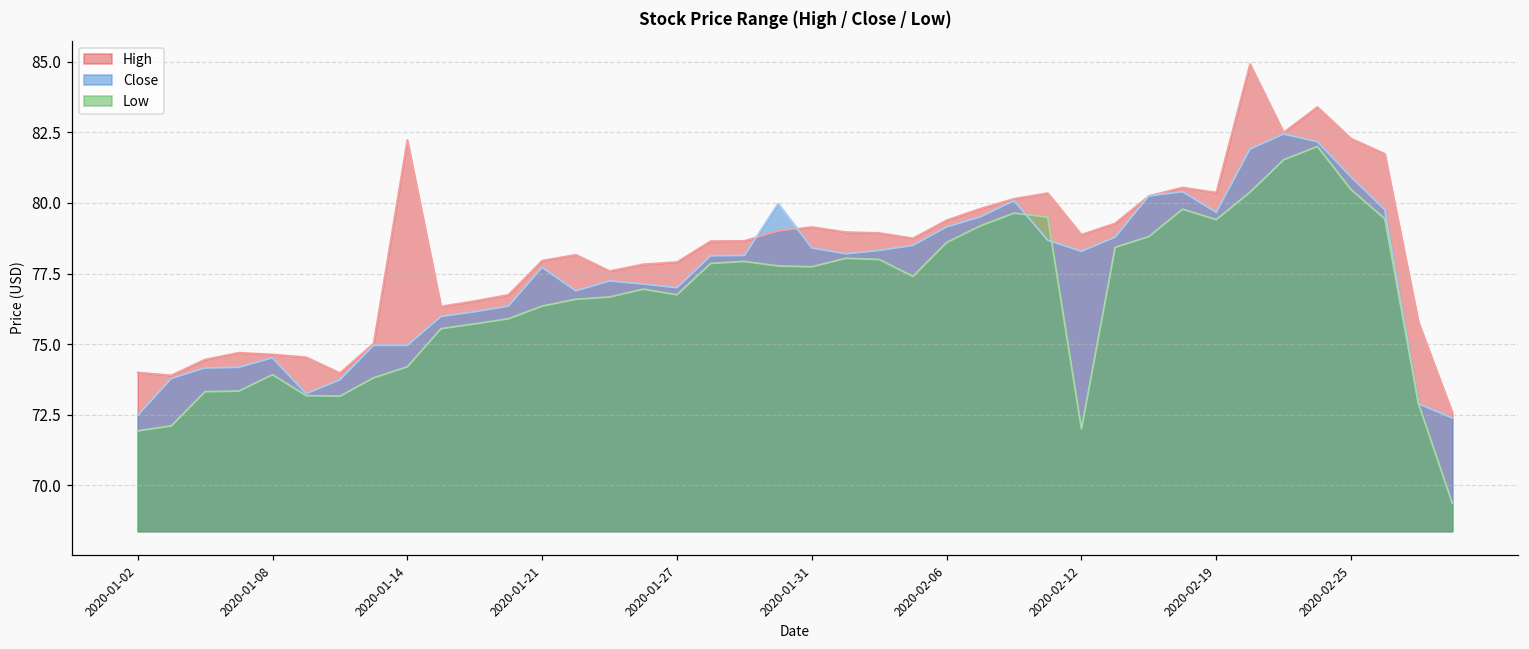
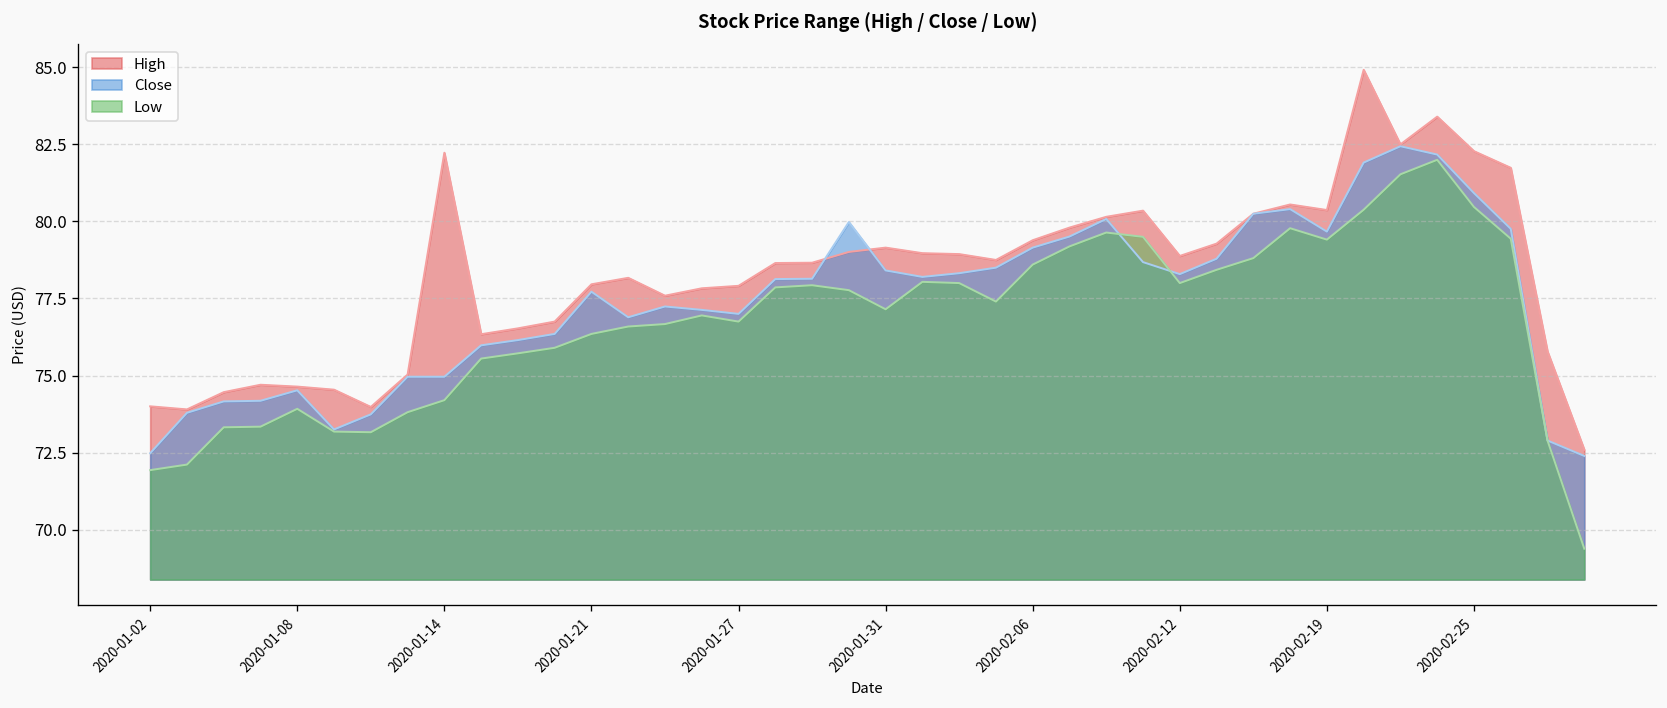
  {
    "High": {
      "2020-01-02": 74.0,
      "2020-01-08": 74.6,
      "2020-01-14": 82.2,
      "2020-01-21": 78.0,
      "2020-01-27": 77.9,
      "2020-01-31": 79.2,
      "2020-02-06": 79.4,
      "2020-02-12": 78.9,
      "2020-02-19": 80.4,
      "2020-02-25": 82.3
    },
    "Close": {
      "2020-01-02": 72.5,
      "2020-01-08": 74.5,
      "2020-01-14": 75.0,
      "2020-01-21": 77.7,
      "2020-01-27": 77.0,
      "2020-01-31": 78.4,
      "2020-02-06": 79.2,
      "2020-02-12": 78.3,
      "2020-02-19": 79.7,
      "2020-02-25": 80.9
    },
    "Low": {
      "2020-01-02": 71.9,
      "2020-01-08": 73.9,
      "2020-01-14": 74.2,
      "2020-01-21": 76.4,
      "2020-01-27": 76.8,
-     "2020-01-31": 77.7,
+     "2020-01-31": 77.2,
      "2020-02-06": 78.6,
-     "2020-02-12": 72,
+     "2020-02-12": 78,
      "2020-02-19": 79.4,
      "2020-02-25": 80.5
    }
  }
